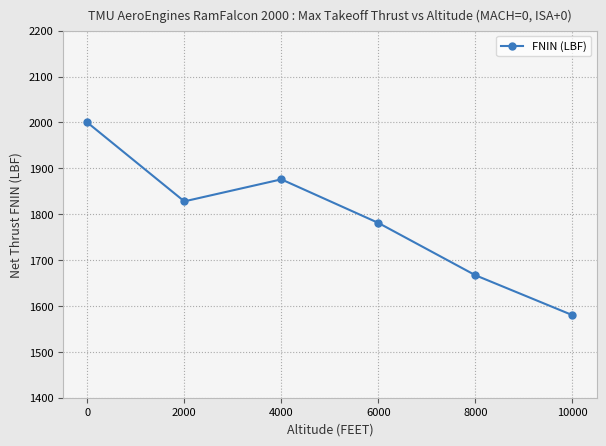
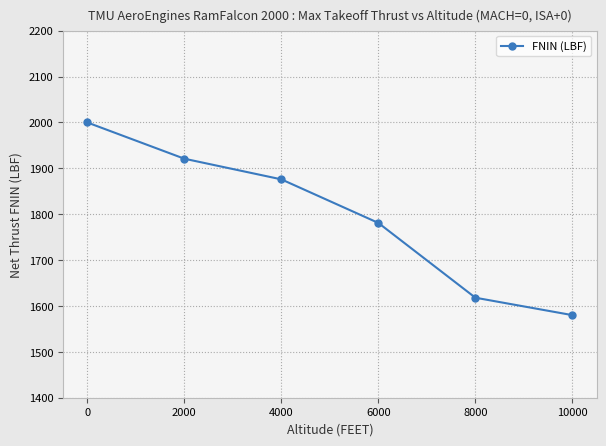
  {
    "0": 2000,
-   "2000": 1830,
+   "2000": 1920,
    "4000": 1880,
    "6000": 1780,
-   "8000": 1670,
+   "8000": 1620,
    "10000": 1580
  }
